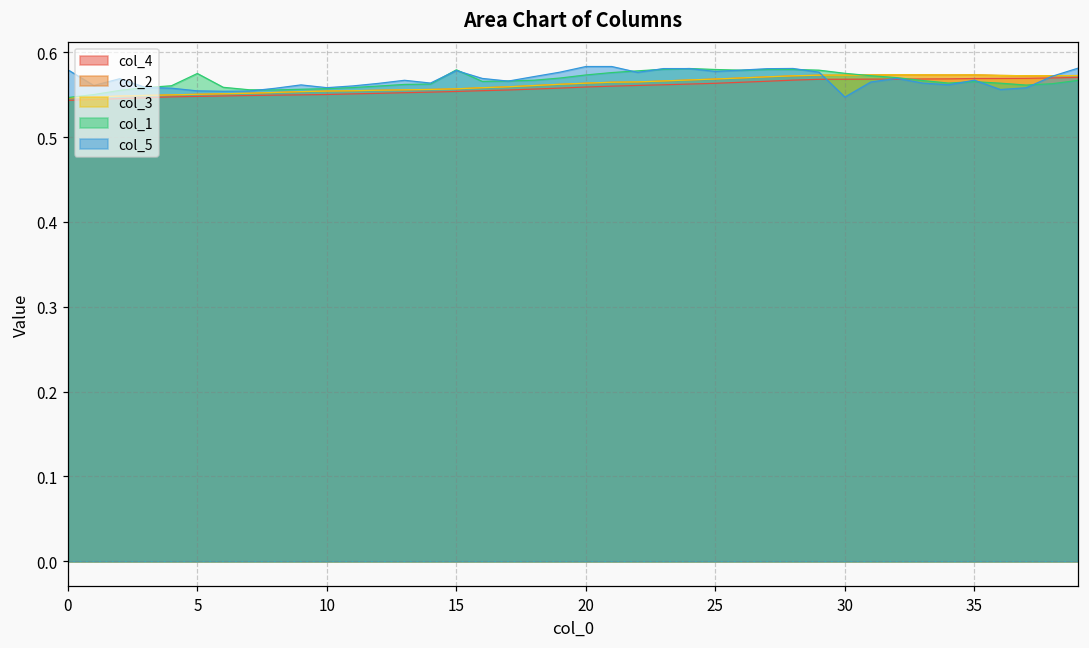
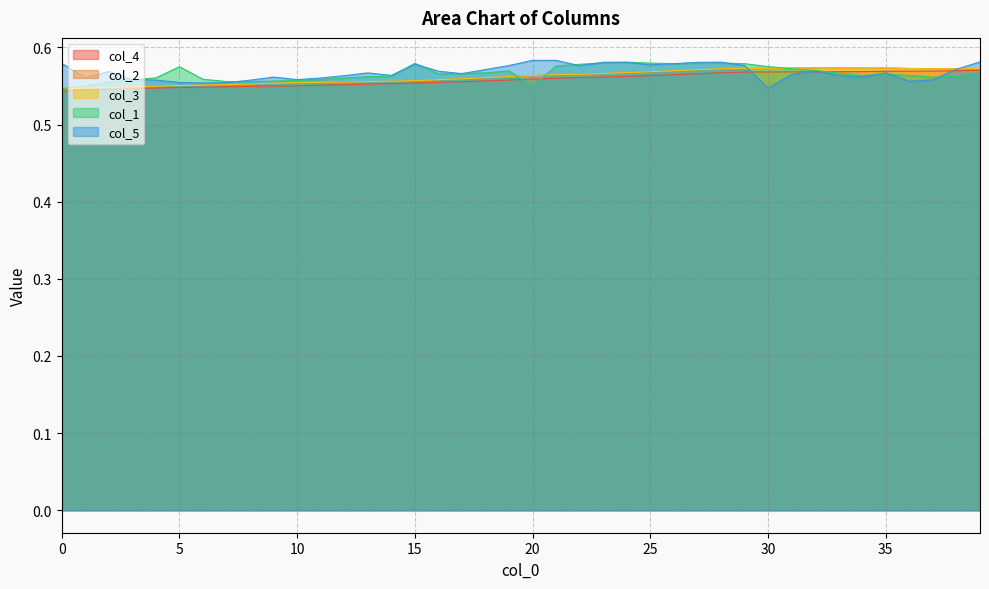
  {
    "col_4": {
      "10": 0.55,
      "20": 0.56,
      "25": 0.56,
      "30": 0.57
    },
    "col_3": {
      "20": 0.56,
      "25": 0.57,
      "35": 0.57
    },
    "col_1": {
      "5": 0.57,
-     "20": 0.57
+     "20": 0.55
    },
    "col_5": {
      "0": 0.58,
      "5": 0.55,
      "20": 0.58,
      "30": 0.55
    }
  }
